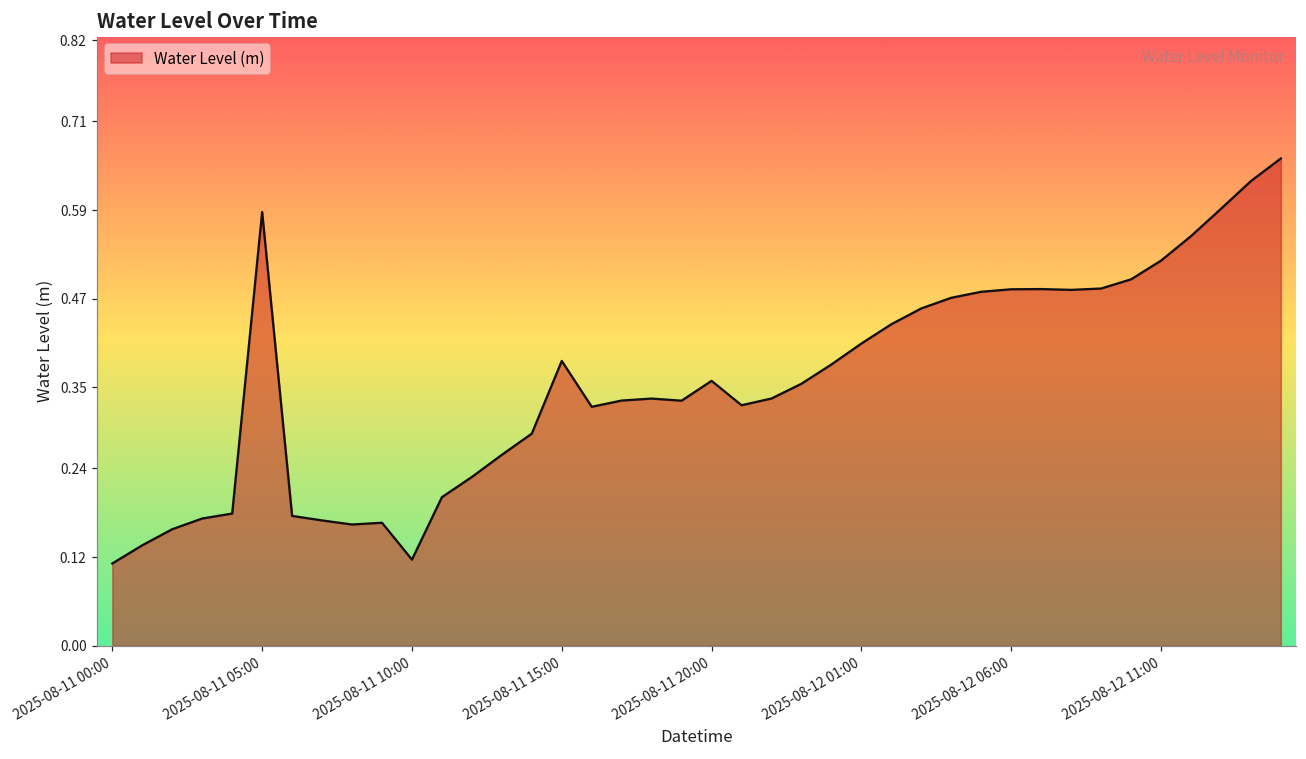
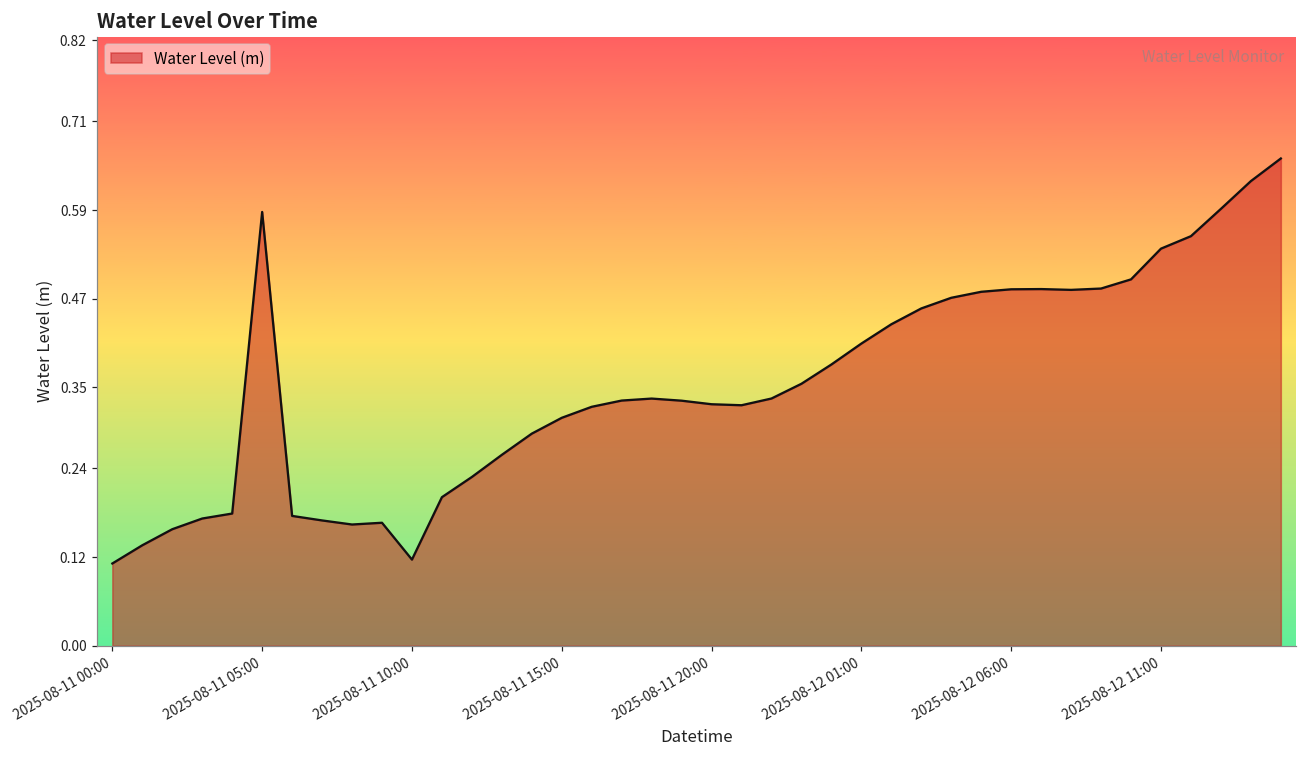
  {
    "2025-08-11 00:00": 0.11,
    "2025-08-11 05:00": 0.59,
    "2025-08-11 10:00": 0.12,
-   "2025-08-11 15:00": 0.39,
-   "2025-08-11 20:00": 0.36,
+   "2025-08-11 15:00": 0.31,
+   "2025-08-11 20:00": 0.33,
    "2025-08-12 01:00": 0.41,
    "2025-08-12 06:00": 0.48,
-   "2025-08-12 11:00": 0.52
+   "2025-08-12 11:00": 0.54
  }
